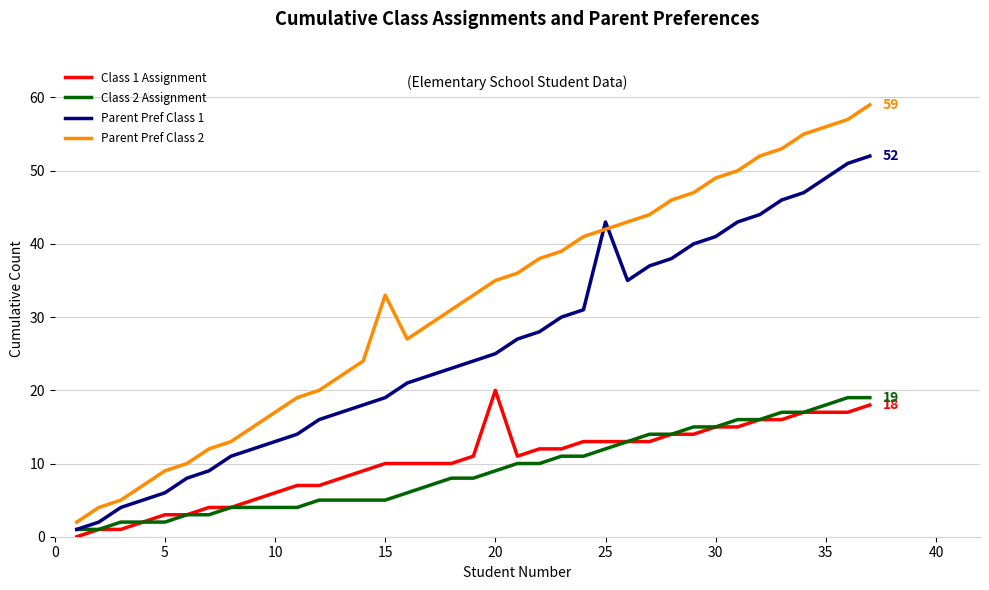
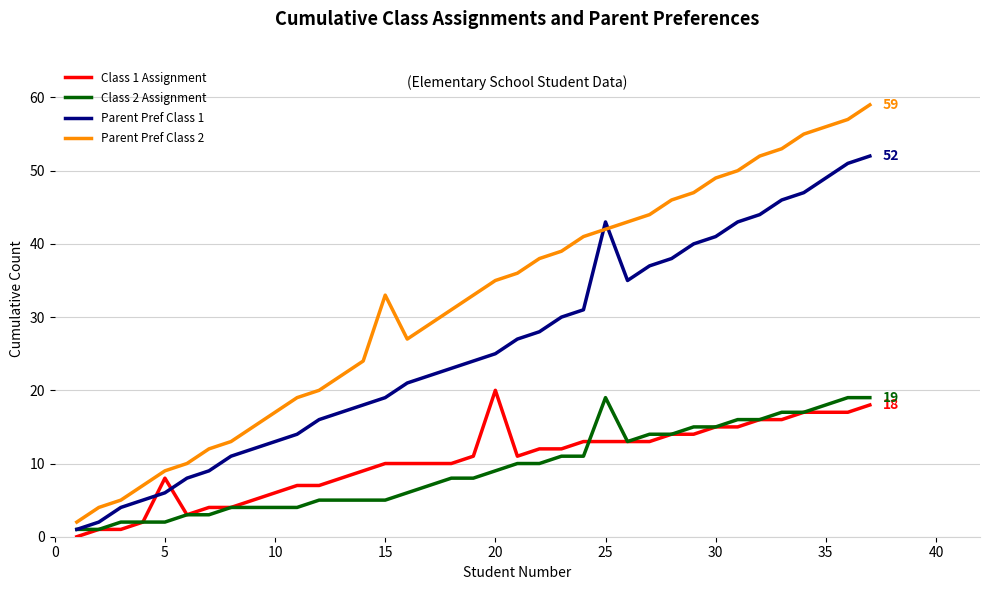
  {
    "Class 1 Assignment": {
-     "5": 3,
+     "5": 8,
      "10": 6,
      "15": 10,
      "20": 20,
      "25": 13,
      "35": 17
    },
    "Class 2 Assignment": {
      "5": 2,
      "10": 4,
      "15": 5,
      "20": 9,
-     "25": 12,
+     "25": 19,
      "35": 18
    },
    "Parent Pref Class 1": {
      "5": 6,
      "10": 13,
      "15": 19,
      "20": 25,
      "25": 43,
      "30": 41,
      "35": 49
    },
    "Parent Pref Class 2": {
      "5": 9,
      "10": 17,
      "15": 33,
      "20": 35,
      "25": 42,
      "30": 49,
      "35": 56
    }
  }
